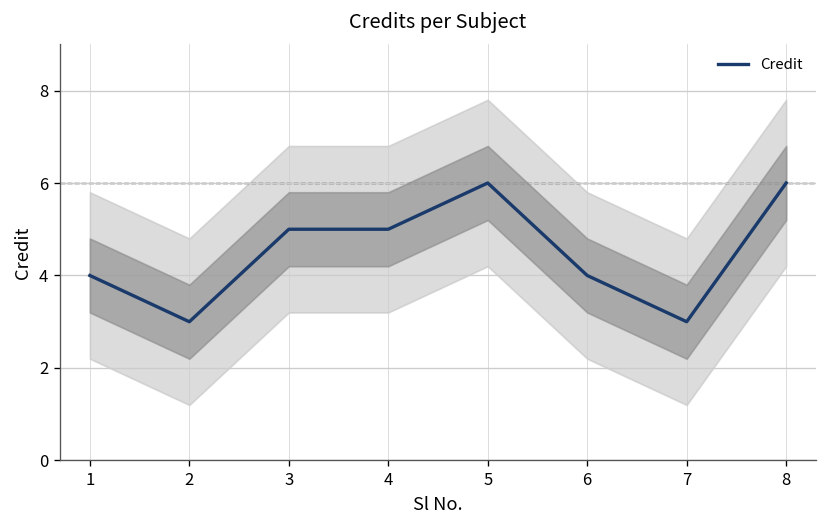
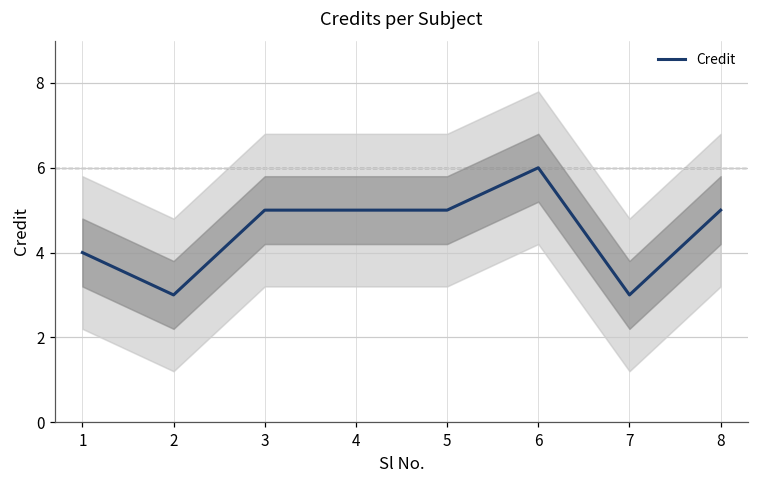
  {
    "Credit": {
      "1": 4,
      "2": 3,
      "3": 5,
      "4": 5,
-     "5": 6,
-     "6": 4,
+     "5": 5,
+     "6": 6,
      "7": 3,
-     "8": 6
+     "8": 5
    }
  }
